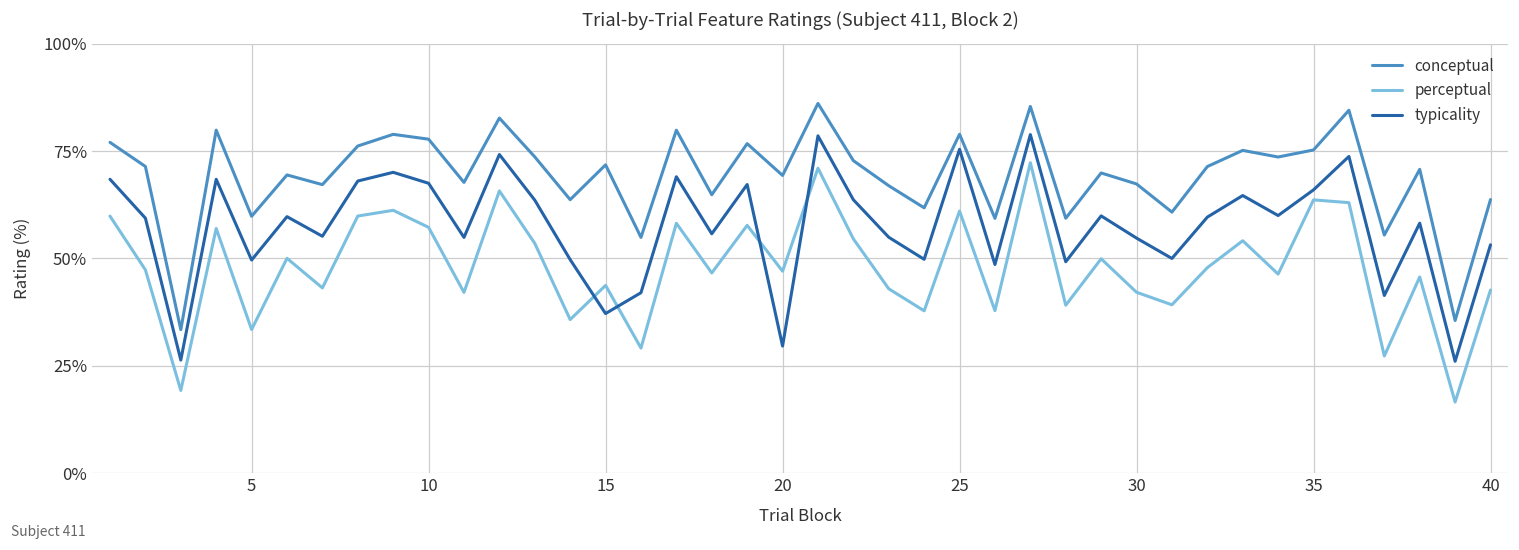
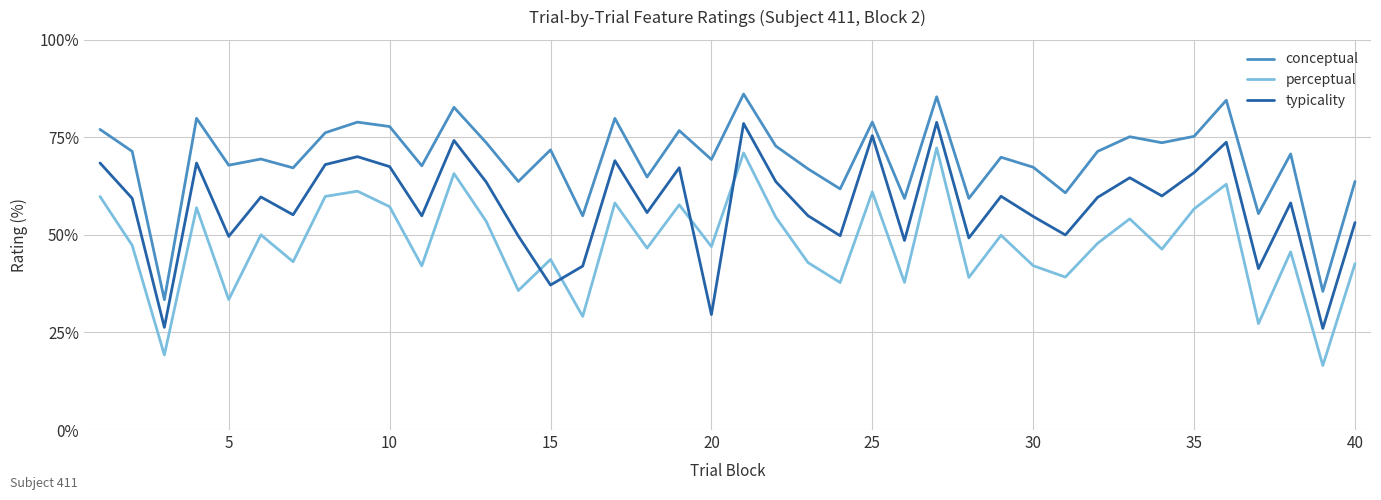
  {
    "conceptual": {
-     "5": "60%",
+     "5": "68%",
      "10": "78%",
      "15": "72%",
      "20": "69%",
      "25": "79%",
      "30": "67%",
      "35": "75%",
      "40": "64%"
    },
    "perceptual": {
      "5": "33%",
      "10": "57%",
      "15": "44%",
      "20": "47%",
      "25": "61%",
      "30": "42%",
-     "35": "64%",
+     "35": "57%",
      "40": "43%"
    },
    "typicality": {
      "5": "50%",
      "10": "68%",
      "15": "37%",
      "20": "30%",
      "25": "75%",
      "30": "55%",
      "35": "66%",
      "40": "53%"
    }
  }
